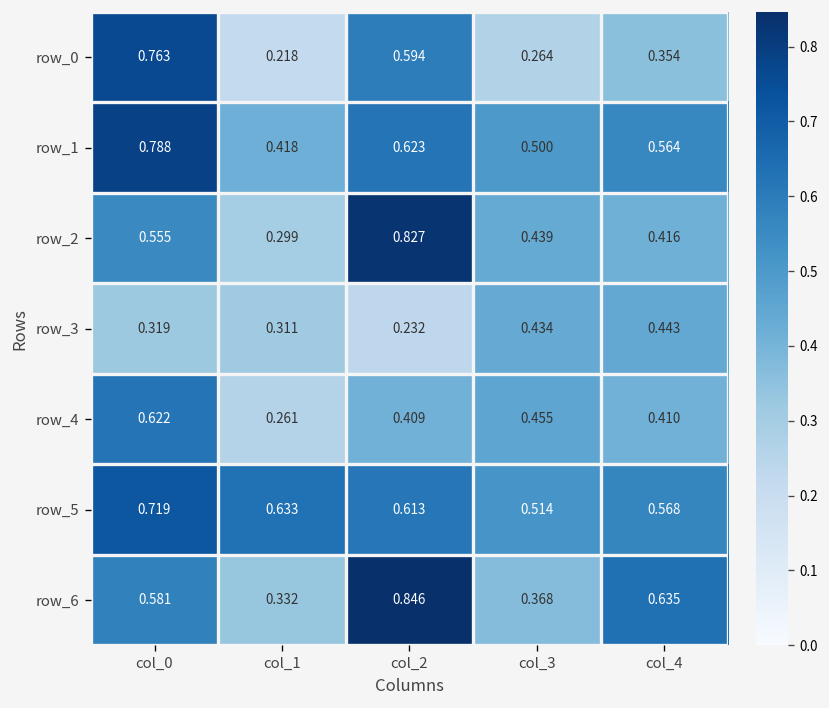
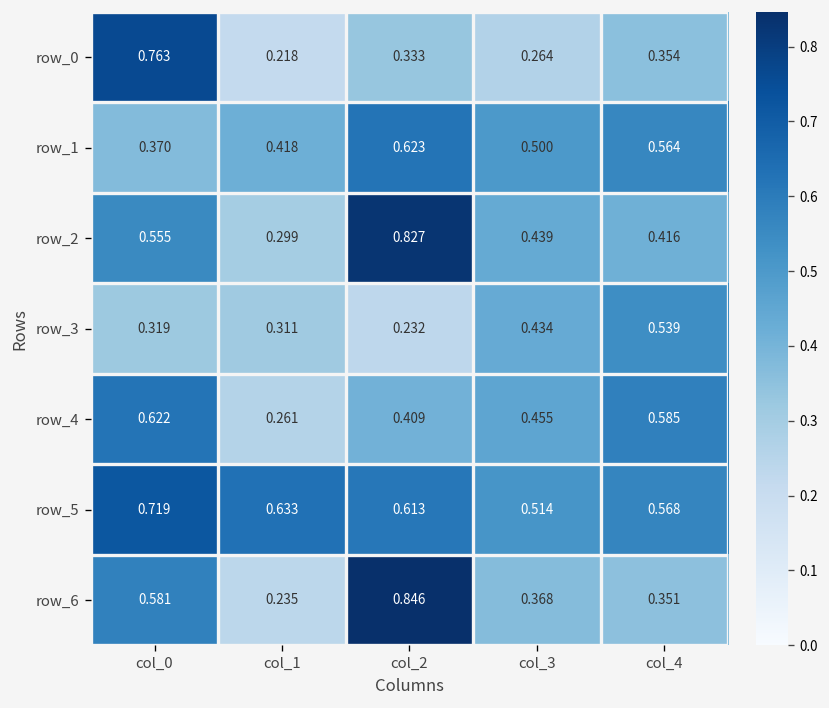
  {
    "row_0": {
      "col_0": 0.763,
      "col_1": 0.218,
-     "col_2": 0.594,
+     "col_2": 0.333,
      "col_3": 0.264,
      "col_4": 0.354
    },
    "row_1": {
-     "col_0": 0.788,
+     "col_0": 0.370,
      "col_1": 0.418,
      "col_2": 0.623,
      "col_3": 0.500,
      "col_4": 0.564
    },
    "row_2": {
      "col_0": 0.555,
      "col_1": 0.299,
      "col_2": 0.827,
      "col_3": 0.439,
      "col_4": 0.416
    },
    "row_3": {
      "col_0": 0.319,
      "col_1": 0.311,
      "col_2": 0.232,
      "col_3": 0.434,
-     "col_4": 0.443
+     "col_4": 0.539
    },
    "row_4": {
      "col_0": 0.622,
      "col_1": 0.261,
      "col_2": 0.409,
      "col_3": 0.455,
-     "col_4": 0.410
+     "col_4": 0.585
    },
    "row_5": {
      "col_0": 0.719,
      "col_1": 0.633,
      "col_2": 0.613,
      "col_3": 0.514,
      "col_4": 0.568
    },
    "row_6": {
      "col_0": 0.581,
-     "col_1": 0.332,
+     "col_1": 0.235,
      "col_2": 0.846,
      "col_3": 0.368,
-     "col_4": 0.635
+     "col_4": 0.351
    }
  }
